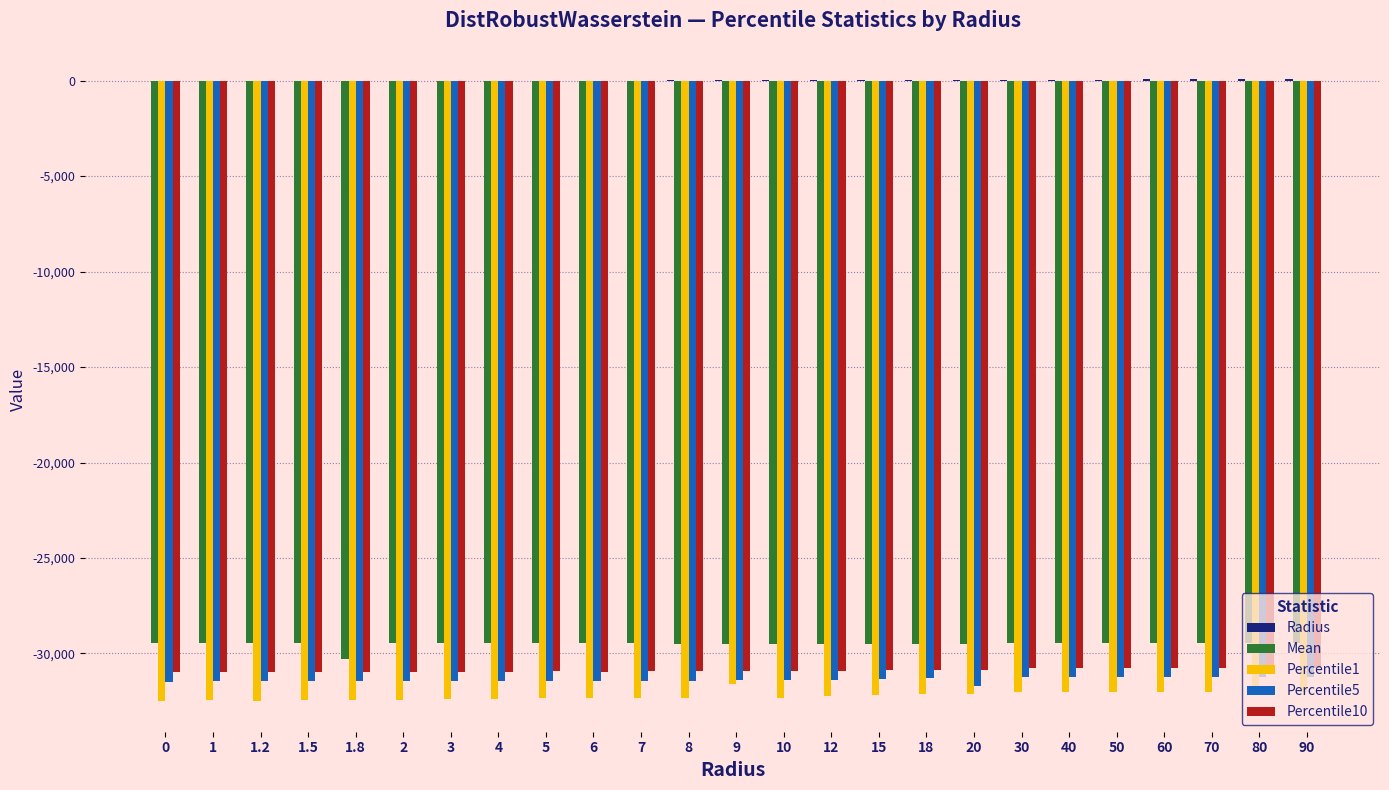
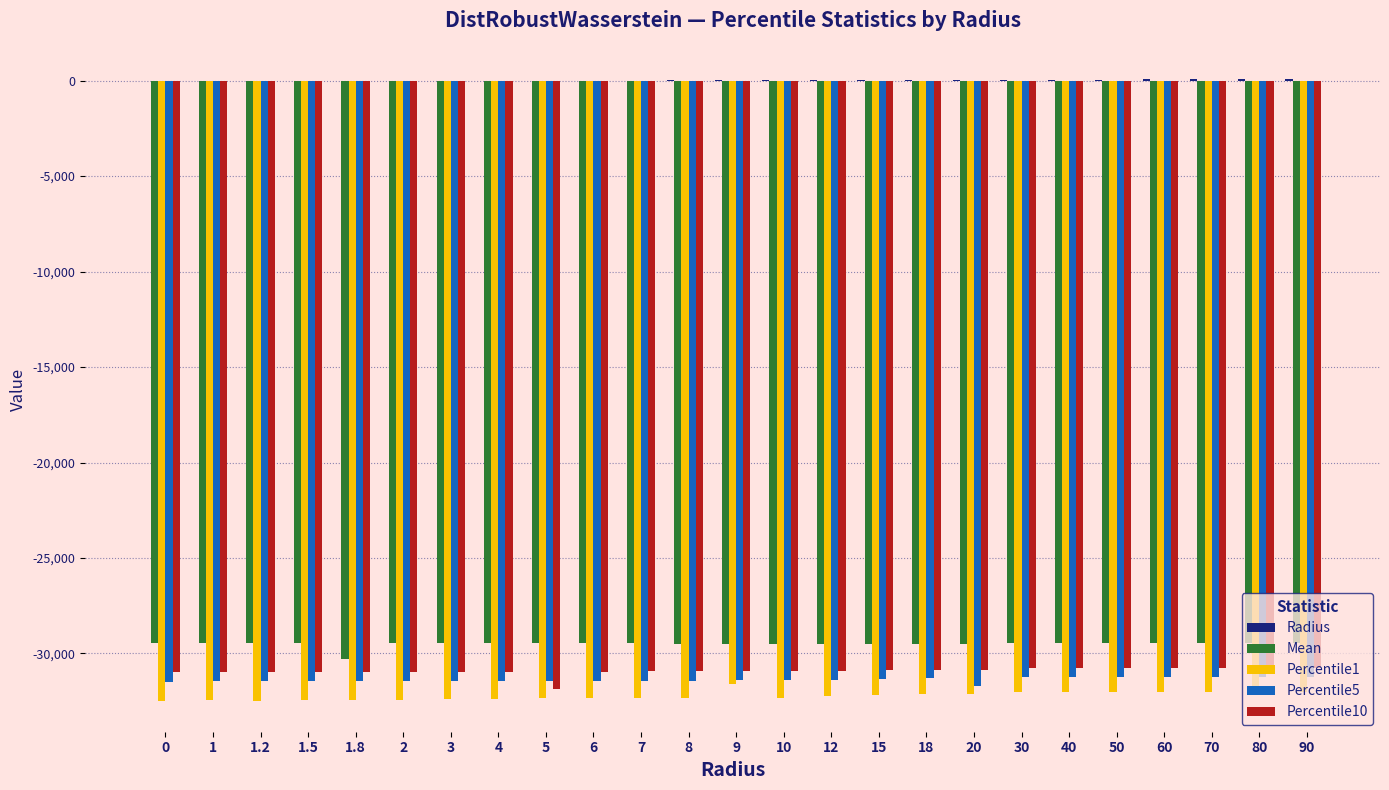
  {
    "Radius": {
      "0": "0"
    },
    "Mean": {
      "0": "-29,400",
      "1": "-29,400",
      "1.2": "-29,500",
      "1.5": "-29,500",
      "1.8": "-30,300",
      "2": "-29,500",
      "3": "-29,500",
      "4": "-29,500",
      "5": "-29,500",
      "6": "-29,500",
      "7": "-29,500",
      "8": "-29,500",
      "9": "-29,500",
      "10": "-29,500",
      "12": "-29,500",
      "15": "-29,500",
      "18": "-29,500",
      "20": "-29,500",
      "30": "-29,400",
      "40": "-29,400",
      "50": "-29,400",
      "60": "-29,400",
      "70": "-29,400"
    },
    "Percentile1": {
      "0": "-32,500",
      "1": "-32,500",
      "1.2": "-32,500",
      "1.5": "-32,500",
      "1.8": "-32,400",
      "2": "-32,400",
      "3": "-32,400",
      "4": "-32,400",
      "5": "-32,300",
      "6": "-32,300",
      "7": "-32,300",
      "8": "-32,300",
      "9": "-31,600",
      "10": "-32,300",
      "12": "-32,200",
      "15": "-32,200",
      "18": "-32,100",
      "20": "-32,100",
      "30": "-32,000",
      "40": "-32,000",
      "50": "-32,000",
      "60": "-32,000",
      "70": "-32,000"
    },
    "Percentile5": {
      "0": "-31,500",
      "1": "-31,500",
      "1.2": "-31,500",
      "1.5": "-31,500",
      "1.8": "-31,500",
      "2": "-31,500",
      "3": "-31,500",
      "4": "-31,400",
      "5": "-31,400",
      "6": "-31,400",
      "7": "-31,400",
      "8": "-31,400",
      "9": "-31,400",
      "10": "-31,400",
      "12": "-31,400",
      "15": "-31,300",
      "18": "-31,300",
      "20": "-31,700",
      "30": "-31,200",
      "40": "-31,200",
      "50": "-31,200",
      "60": "-31,200",
      "70": "-31,200"
    },
    "Percentile10": {
      "0": "-31,000",
      "1": "-31,000",
      "1.2": "-31,000",
      "1.5": "-31,000",
      "1.8": "-31,000",
      "2": "-31,000",
      "3": "-31,000",
      "4": "-31,000",
-     "5": "-30,900",
+     "5": "-31,900",
      "6": "-31,000",
      "7": "-30,900",
      "8": "-30,900",
      "9": "-30,900",
      "10": "-30,900",
      "12": "-30,900",
      "15": "-30,900",
      "18": "-30,900",
      "20": "-30,900",
      "30": "-30,800",
      "40": "-30,800",
      "50": "-30,800",
      "60": "-30,800",
      "70": "-30,800"
    }
  }
